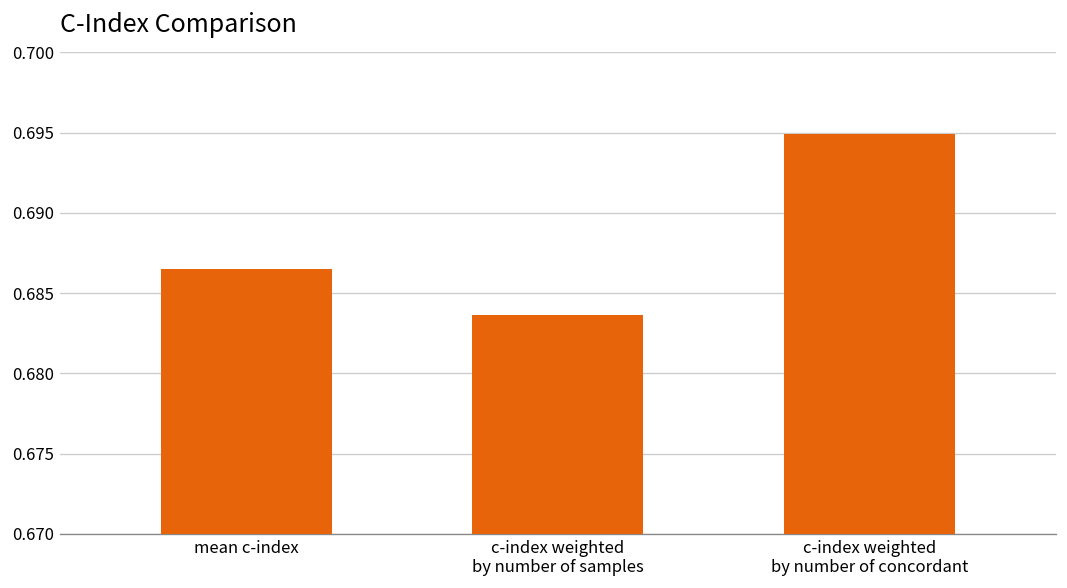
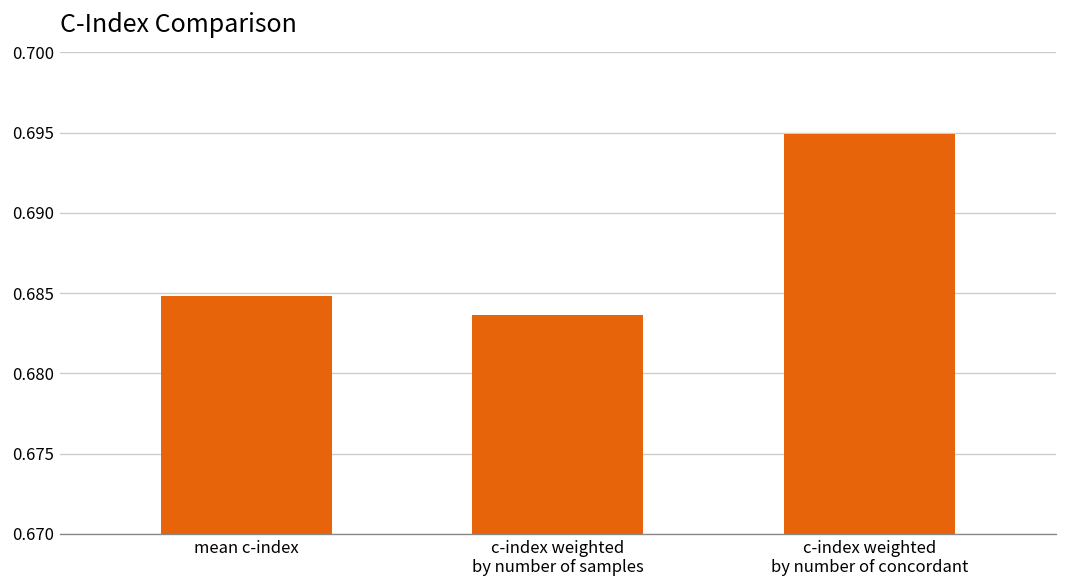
  {
-   "mean c-index": 0.6865,
+   "mean c-index": 0.6848,
    "c-index weighted by number of samples": 0.6837,
    "c-index weighted by number of concordant": 0.6949
  }
